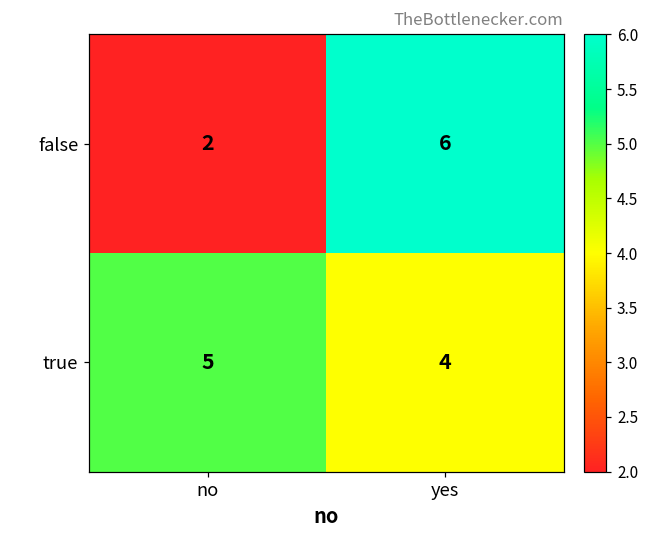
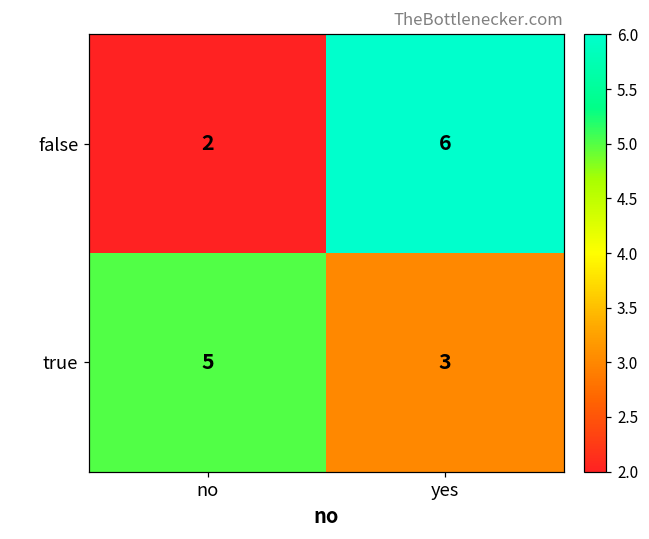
  {
    "false": {
      "no": 2,
      "yes": 6
    },
    "true": {
      "no": 5,
-     "yes": 4
+     "yes": 3
    }
  }
